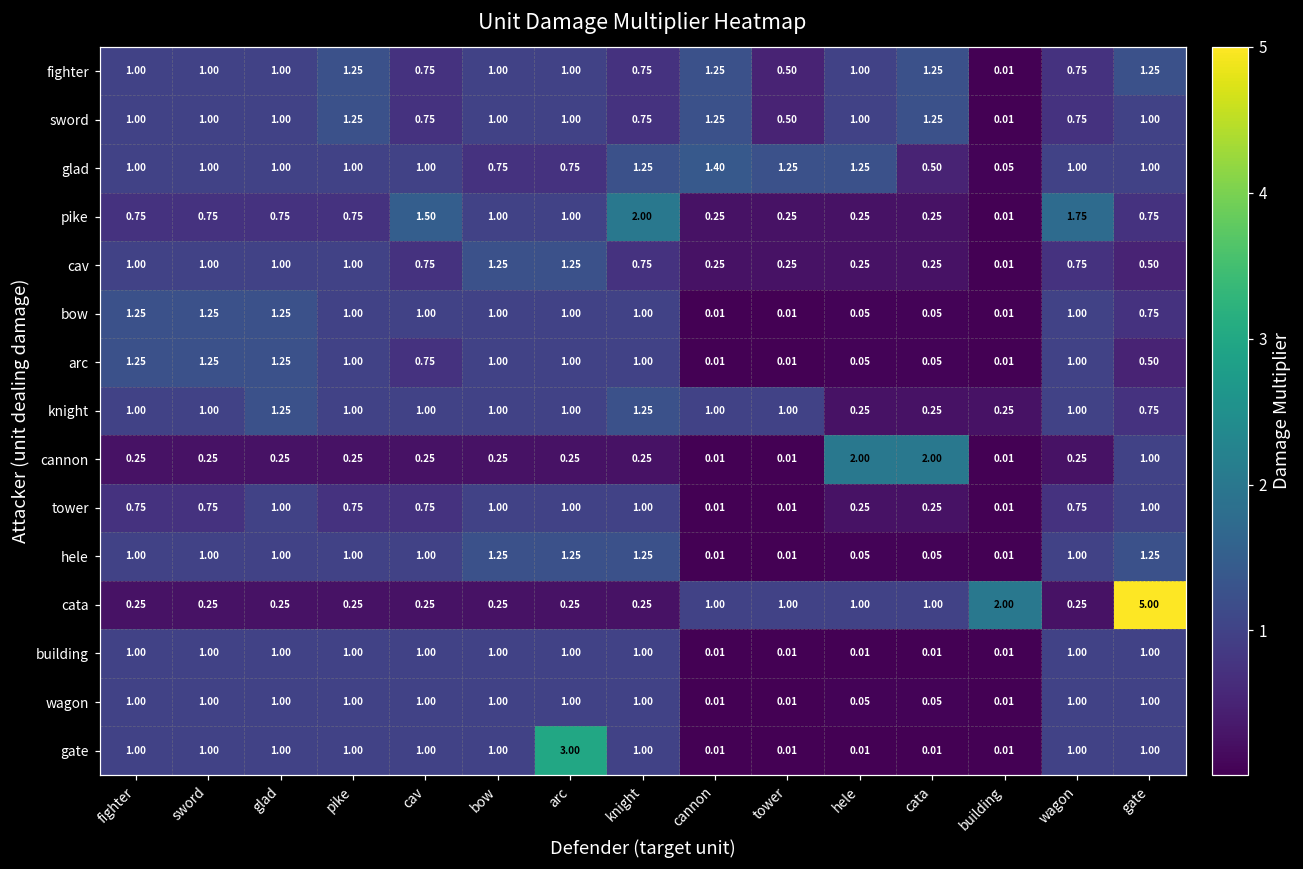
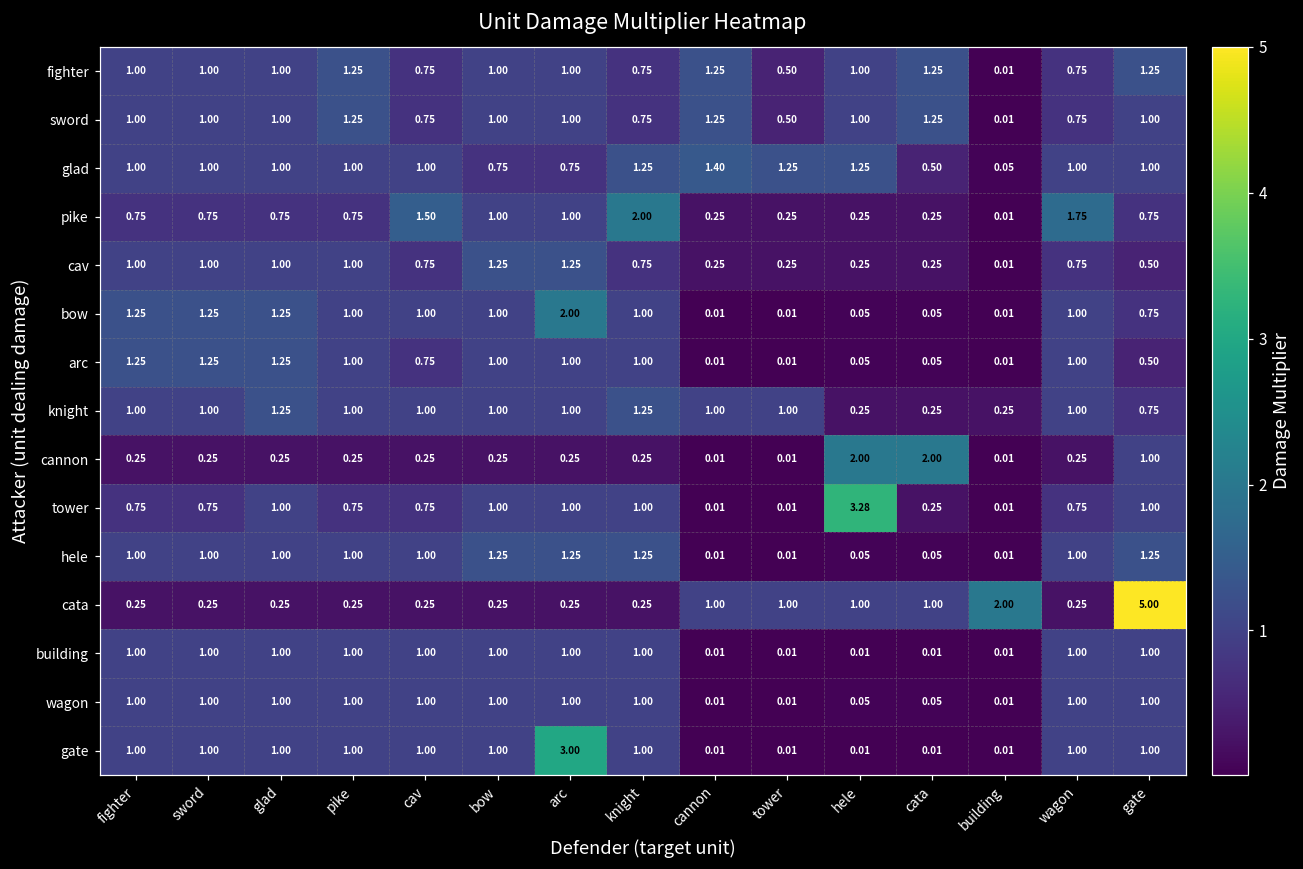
  {
    "bow": {
      "fighter": 1.25,
      "sword": 1.25,
      "glad": 1.25,
      "pike": 1.00,
      "cav": 1.00,
      "bow": 1.00,
-     "arc": 1.00,
+     "arc": 2.00,
      "knight": 1.00,
      "cannon": 0.01,
      "tower": 0.01,
      "hele": 0.05,
      "cata": 0.05,
      "building": 0.01,
      "wagon": 1.00,
      "gate": 0.75
    },
    "tower": {
      "fighter": 0.75,
      "sword": 0.75,
      "glad": 1.00,
      "pike": 0.75,
      "cav": 0.75,
      "bow": 1.00,
      "arc": 1.00,
      "knight": 1.00,
      "cannon": 0.01,
      "tower": 0.01,
-     "hele": 0.25,
+     "hele": 3.28,
      "cata": 0.25,
      "building": 0.01,
      "wagon": 0.75,
      "gate": 1.00
    }
  }
